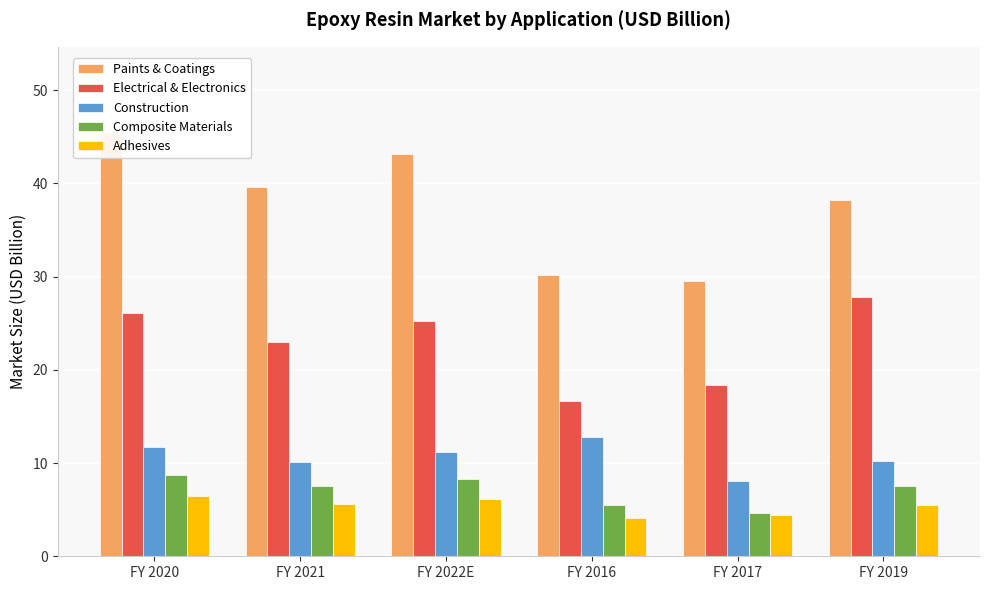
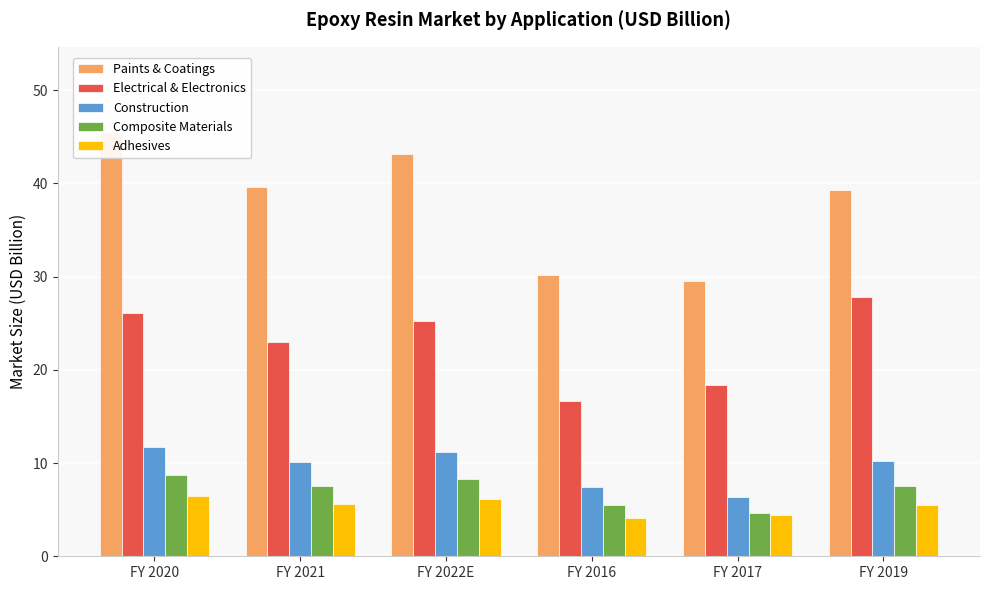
  {
    "Paints & Coatings": {
      "FY 2021": 40,
      "FY 2022E": 43,
      "FY 2016": 30,
      "FY 2017": 29,
-     "FY 2019": 38
+     "FY 2019": 39
    },
    "Electrical & Electronics": {
      "FY 2020": 26,
      "FY 2021": 23,
      "FY 2022E": 25,
      "FY 2016": 17,
      "FY 2017": 18,
      "FY 2019": 28
    },
    "Construction": {
      "FY 2020": 12,
      "FY 2021": 10,
      "FY 2022E": 11,
-     "FY 2016": 13,
-     "FY 2017": 8,
+     "FY 2016": 7,
+     "FY 2017": 6,
      "FY 2019": 10
    },
    "Composite Materials": {
      "FY 2020": 9,
      "FY 2021": 8,
      "FY 2022E": 8,
      "FY 2016": 5,
      "FY 2017": 5,
      "FY 2019": 8
    },
    "Adhesives": {
      "FY 2020": 6,
      "FY 2021": 6,
      "FY 2022E": 6,
      "FY 2016": 4,
      "FY 2017": 4,
      "FY 2019": 6
    }
  }
